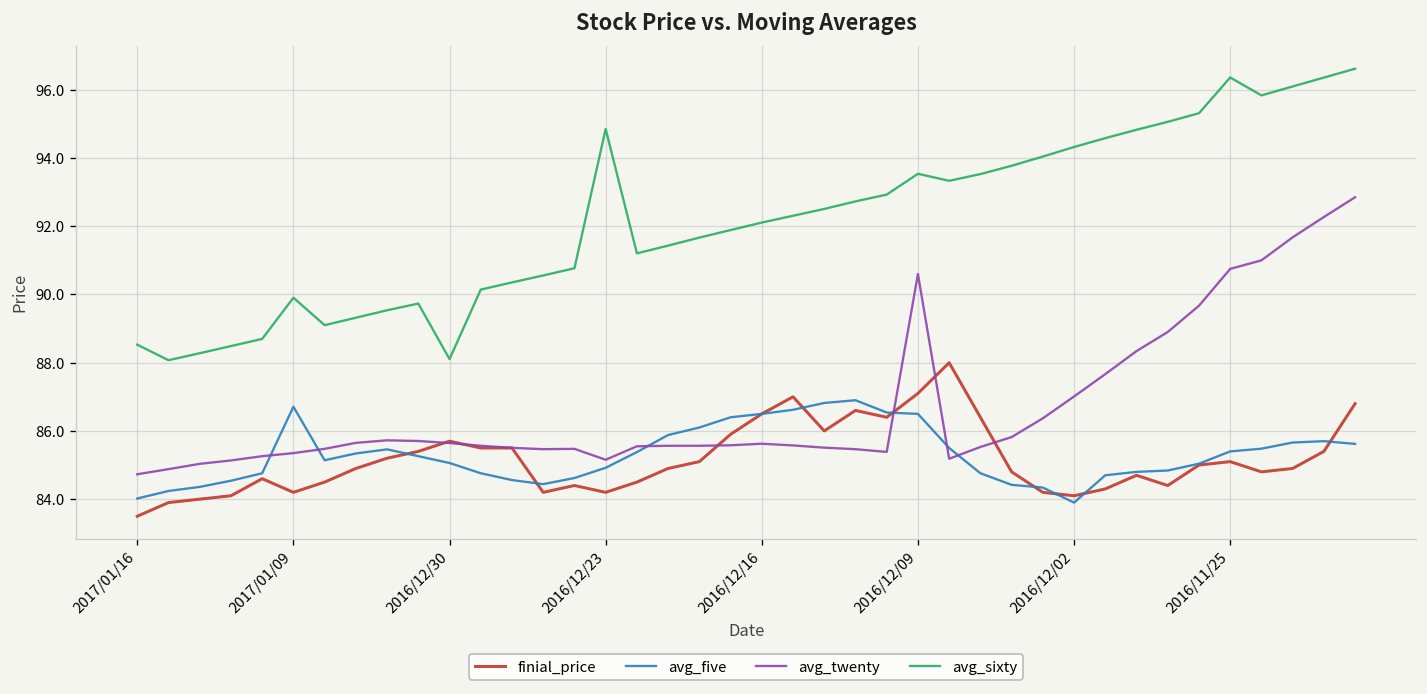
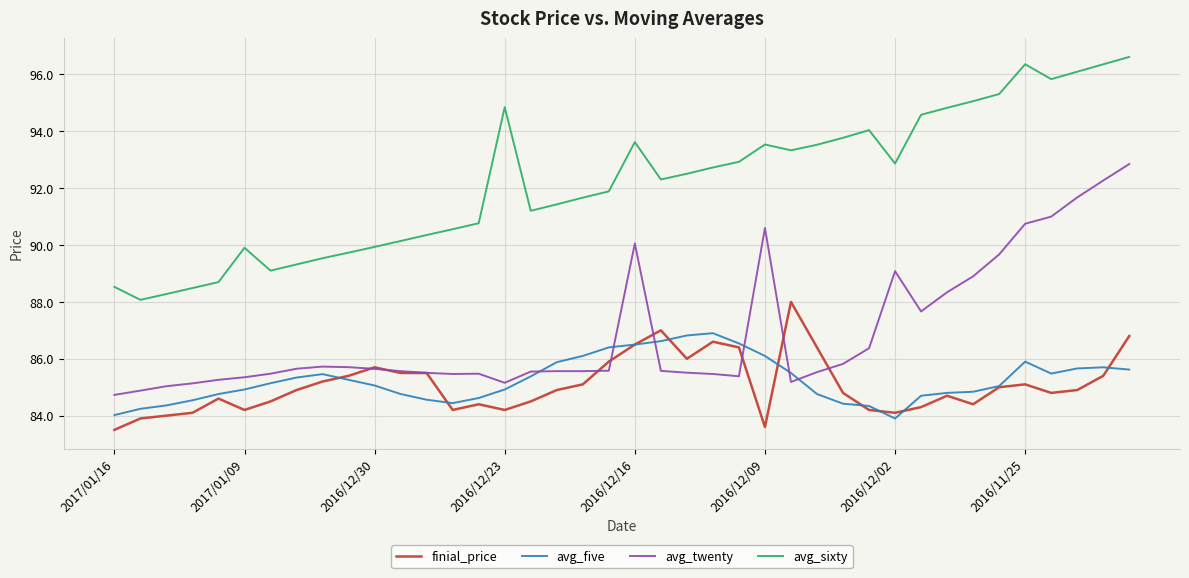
  {
    "finial_price": {
      "2017/01/16": 83.5,
      "2017/01/09": 84.2,
      "2016/12/23": 84.2,
-     "2016/12/09": 87.1,
+     "2016/12/09": 83.6,
      "2016/12/02": 84.1,
      "2016/11/25": 85.1
    },
    "avg_five": {
      "2017/01/16": 84.0,
-     "2017/01/09": 86.7,
+     "2017/01/09": 84.9,
      "2016/12/30": 85.1,
      "2016/12/23": 84.9,
-     "2016/12/09": 86.5,
+     "2016/12/09": 86.1,
      "2016/12/02": 83.9,
-     "2016/11/25": 85.4
+     "2016/11/25": 85.9
    },
    "avg_twenty": {
      "2017/01/16": 84.7,
      "2017/01/09": 85.4,
      "2016/12/23": 85.2,
-     "2016/12/16": 85.6,
+     "2016/12/16": 90.1,
      "2016/12/09": 90.6,
-     "2016/12/02": 87.0,
+     "2016/12/02": 89.1,
      "2016/11/25": 90.8
    },
    "avg_sixty": {
      "2017/01/16": 88.5,
      "2017/01/09": 89.9,
-     "2016/12/30": 88.1,
+     "2016/12/30": 89.9,
      "2016/12/23": 94.9,
-     "2016/12/16": 92.1,
+     "2016/12/16": 93.6,
      "2016/12/09": 93.5,
-     "2016/12/02": 94.3,
+     "2016/12/02": 92.9,
      "2016/11/25": 96.4
    }
  }
